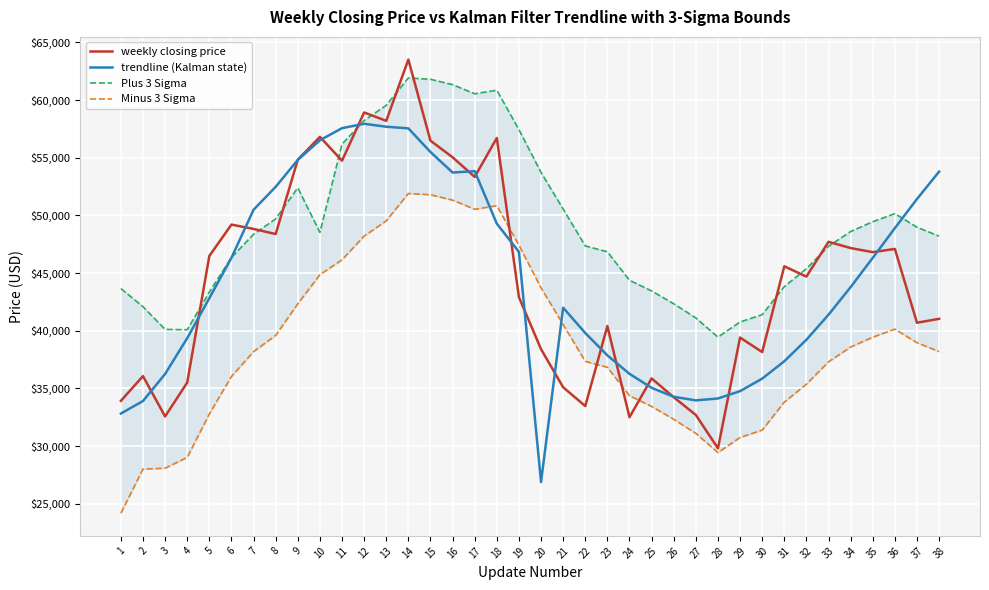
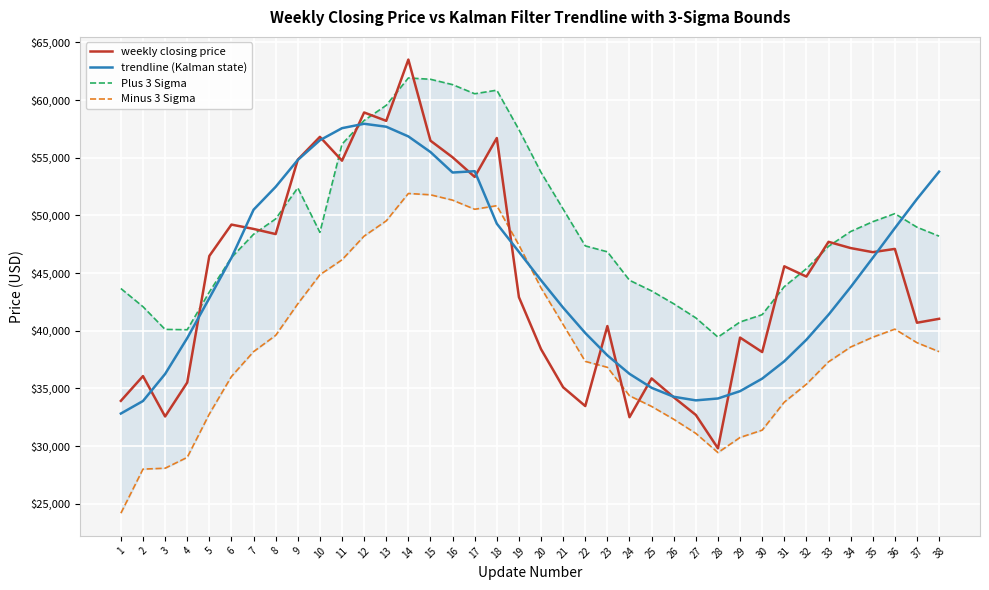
  {
    "weekly closing price": {
      "1": "$33,900",
      "2": "$36,100",
      "3": "$32,600",
      "4": "$35,500",
      "5": "$46,500",
      "6": "$49,200",
      "7": "$48,800",
      "8": "$48,400",
      "10": "$56,800",
      "11": "$54,700",
      "12": "$58,900",
      "13": "$58,200",
      "14": "$63,500",
      "15": "$56,500",
      "16": "$55,000",
      "17": "$53,300",
      "18": "$56,700",
      "19": "$42,900",
      "20": "$38,400",
      "21": "$35,100",
      "22": "$33,500",
      "23": "$40,400",
      "24": "$32,500",
      "25": "$35,900",
      "27": "$32,700",
      "28": "$29,800",
      "29": "$39,400",
      "30": "$38,200",
      "31": "$45,600",
      "32": "$44,700",
      "33": "$47,700",
      "34": "$47,200",
      "35": "$46,800",
      "36": "$47,100",
      "37": "$40,700",
      "38": "$41,000"
    },
    "trendline (Kalman state)": {
      "1": "$32,800",
      "2": "$33,900",
      "3": "$36,300",
      "4": "$39,400",
      "5": "$42,800",
      "7": "$50,500",
      "8": "$52,500",
      "10": "$56,500",
      "11": "$57,600",
      "12": "$57,900",
      "13": "$57,700",
-     "14": "$57,500",
+     "14": "$56,800",
      "15": "$55,500",
      "16": "$53,700",
      "17": "$53,800",
      "18": "$49,300",
      "19": "$46,800",
-     "20": "$26,900",
+     "20": "$44,400",
      "21": "$42,000",
      "22": "$39,800",
      "23": "$37,900",
      "24": "$36,300",
      "25": "$35,100",
      "27": "$34,000",
      "28": "$34,100",
      "29": "$34,800",
      "30": "$35,900",
      "31": "$37,400",
      "32": "$39,200",
      "33": "$41,400",
      "34": "$43,800",
      "35": "$46,300",
      "36": "$48,900",
      "37": "$51,400",
      "38": "$53,800"
    },
    "Plus 3 Sigma": {
      "1": "$43,700",
      "2": "$42,100",
      "3": "$40,100",
      "4": "$40,100",
      "5": "$43,400",
      "7": "$48,400",
      "8": "$49,700",
      "9": "$52,400",
      "10": "$48,500",
      "11": "$56,200",
      "12": "$58,200",
      "13": "$59,500",
      "14": "$61,900",
      "15": "$61,800",
      "16": "$61,300",
      "17": "$60,500",
      "18": "$60,800",
      "19": "$57,400",
      "20": "$53,700",
      "21": "$50,500",
      "22": "$47,400",
      "23": "$46,800",
      "24": "$44,400",
      "25": "$43,400",
      "26": "$42,300",
      "27": "$41,100",
      "28": "$39,400",
      "29": "$40,800",
      "30": "$41,400",
      "31": "$43,800",
      "32": "$45,400",
      "33": "$47,300",
      "34": "$48,600",
      "35": "$49,400",
      "36": "$50,100",
      "37": "$49,000",
      "38": "$48,200"
    },
    "Minus 3 Sigma": {
      "1": "$24,200",
      "2": "$28,000",
      "3": "$28,100",
      "4": "$29,000",
      "5": "$32,800",
      "6": "$36,000",
      "7": "$38,200",
      "8": "$39,600",
      "9": "$42,300",
      "10": "$44,900",
      "11": "$46,100",
      "12": "$48,200",
      "13": "$49,500",
      "14": "$51,900",
      "15": "$51,800",
      "16": "$51,300",
      "17": "$50,500",
      "18": "$50,800",
      "19": "$47,400",
      "20": "$43,700",
      "21": "$40,500",
      "22": "$37,300",
      "23": "$36,800",
      "24": "$34,400",
      "25": "$33,400",
      "26": "$32,300",
      "27": "$31,100",
      "28": "$29,400",
      "29": "$30,700",
      "30": "$31,400",
      "31": "$33,800",
      "32": "$35,400",
      "33": "$37,300",
      "34": "$38,600",
      "35": "$39,400",
      "36": "$40,100",
      "37": "$39,000",
      "38": "$38,200"
    }
  }
